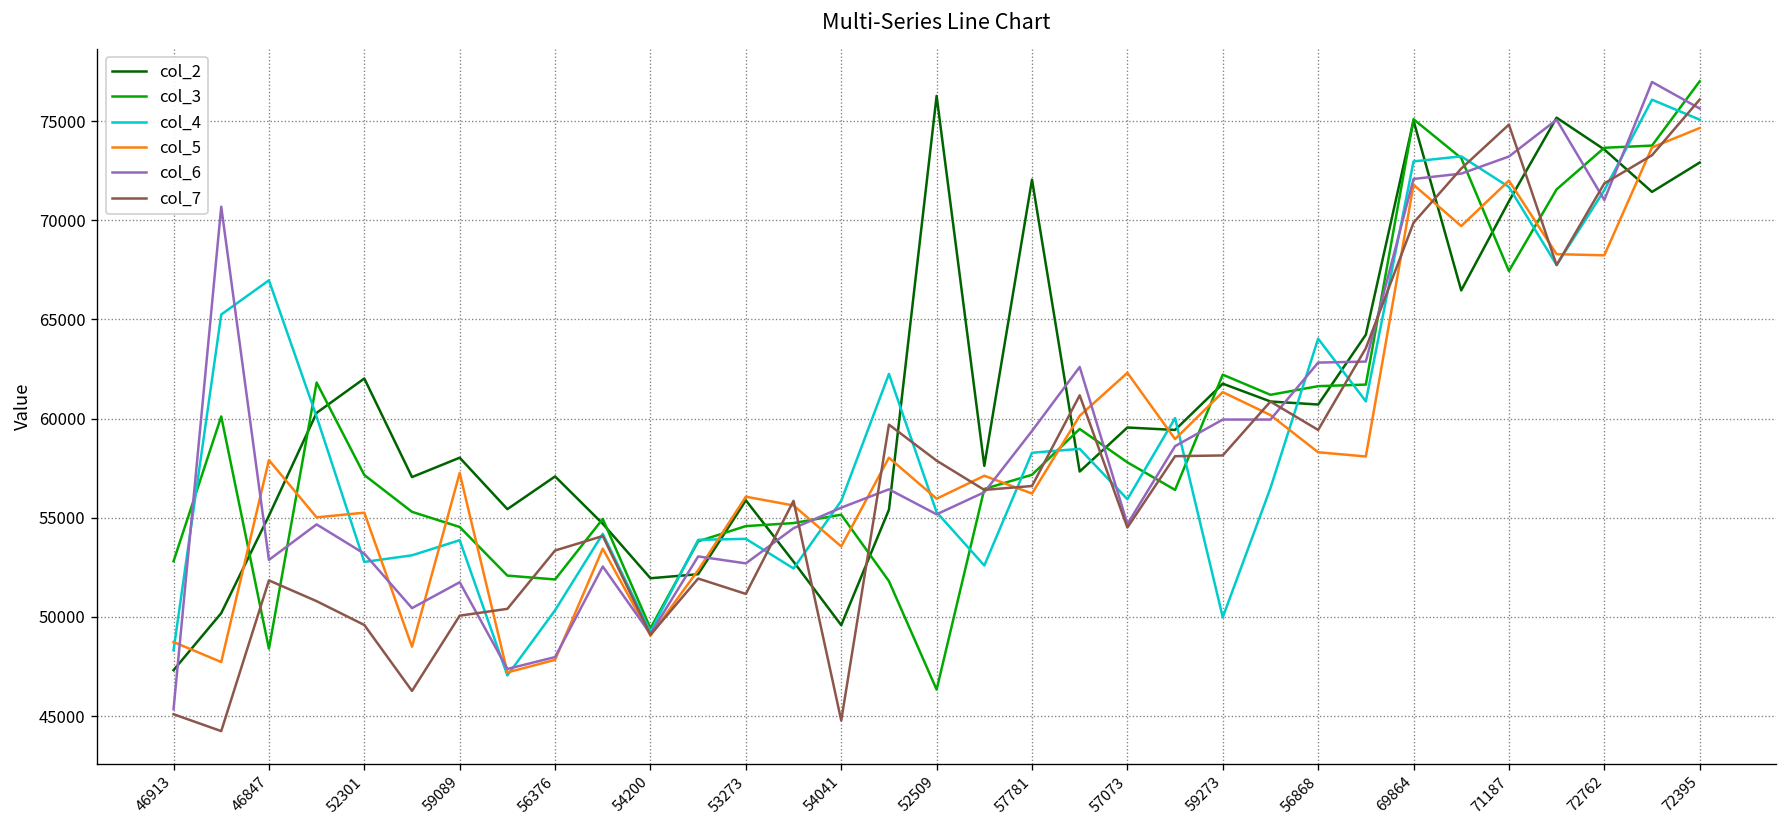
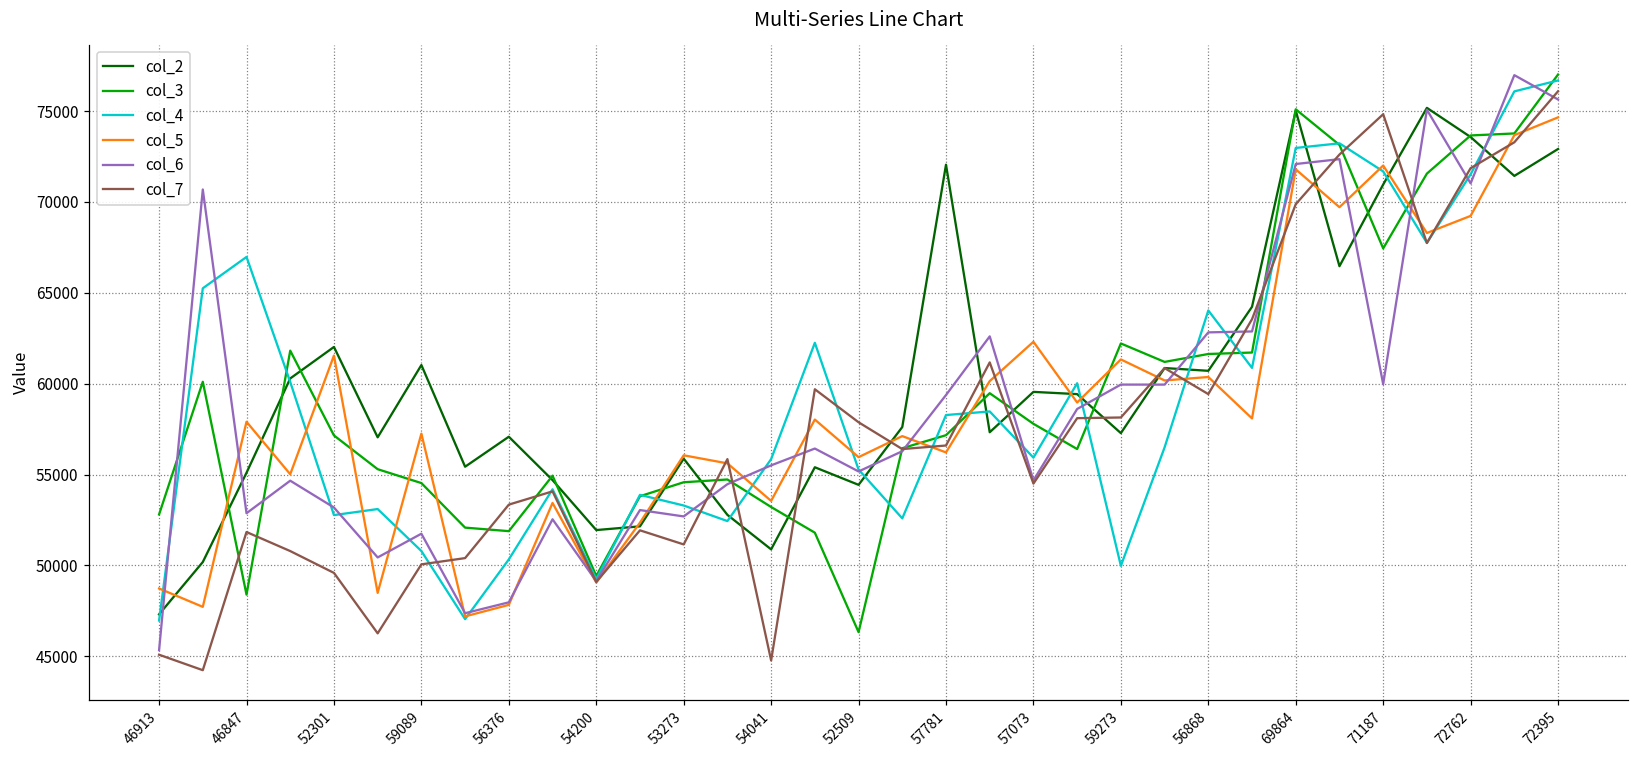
  {
    "col_2": {
      "46913": 47300,
      "46847": 55100,
      "52301": 62000,
-     "59089": 58000,
+     "59089": 61000,
      "56376": 57100,
      "54200": 51900,
      "53273": 55900,
-     "54041": 49600,
-     "52509": 76300,
+     "54041": 50900,
+     "52509": 54400,
      "57781": 72100,
      "57073": 59600,
-     "59273": 61800,
+     "59273": 57300,
      "56868": 60700,
      "71187": 71000,
      "72395": 72900
    },
    "col_3": {
      "46913": 52800,
      "46847": 48400,
      "52301": 57200,
      "59089": 54500,
      "56376": 51900,
      "54200": 49400,
      "53273": 54600,
-     "54041": 55200,
+     "54041": 53200,
      "52509": 46300,
      "57781": 57200,
      "57073": 57800,
      "59273": 62200,
      "56868": 61600,
      "71187": 67400,
      "72395": 77000
    },
    "col_4": {
-     "46913": 48300,
+     "46913": 47000,
      "46847": 67000,
      "52301": 52800,
-     "59089": 53900,
+     "59089": 50800,
      "56376": 50300,
-     "53273": 53900,
+     "53273": 53300,
      "54041": 55900,
      "57781": 58300,
      "57073": 55900,
      "59273": 50000,
      "56868": 64000,
      "69864": 73000,
      "71187": 71700,
      "72762": 71500,
-     "72395": 75100
+     "72395": 76700
    },
    "col_5": {
      "46913": 48700,
      "46847": 57900,
-     "52301": 55300,
+     "52301": 61600,
      "59089": 57300,
      "53273": 56100,
      "54041": 53600,
      "52509": 56000,
      "57781": 56200,
      "57073": 62300,
      "59273": 61300,
-     "56868": 58300,
+     "56868": 60400,
      "69864": 71800,
      "71187": 72000,
-     "72762": 68200,
+     "72762": 69200,
      "72395": 74700
    },
    "col_6": {
      "46913": 45300,
      "46847": 52900,
      "52301": 53200,
      "59089": 51700,
      "53273": 52700,
      "54041": 55500,
      "57781": 59400,
      "57073": 54700,
      "59273": 60000,
      "56868": 62800,
      "69864": 72100,
-     "71187": 73200,
+     "71187": 60000,
      "72762": 71000,
      "72395": 75600
    },
    "col_7": {
      "46913": 45100,
      "46847": 51800,
      "52301": 49600,
      "59089": 50100,
      "56376": 53300,
      "53273": 51200,
      "54041": 44800,
      "52509": 57900,
      "57781": 56600,
      "57073": 54500,
      "59273": 58100,
      "56868": 59400,
      "69864": 69900,
      "71187": 74800,
      "72762": 71900,
      "72395": 76100
    }
  }
